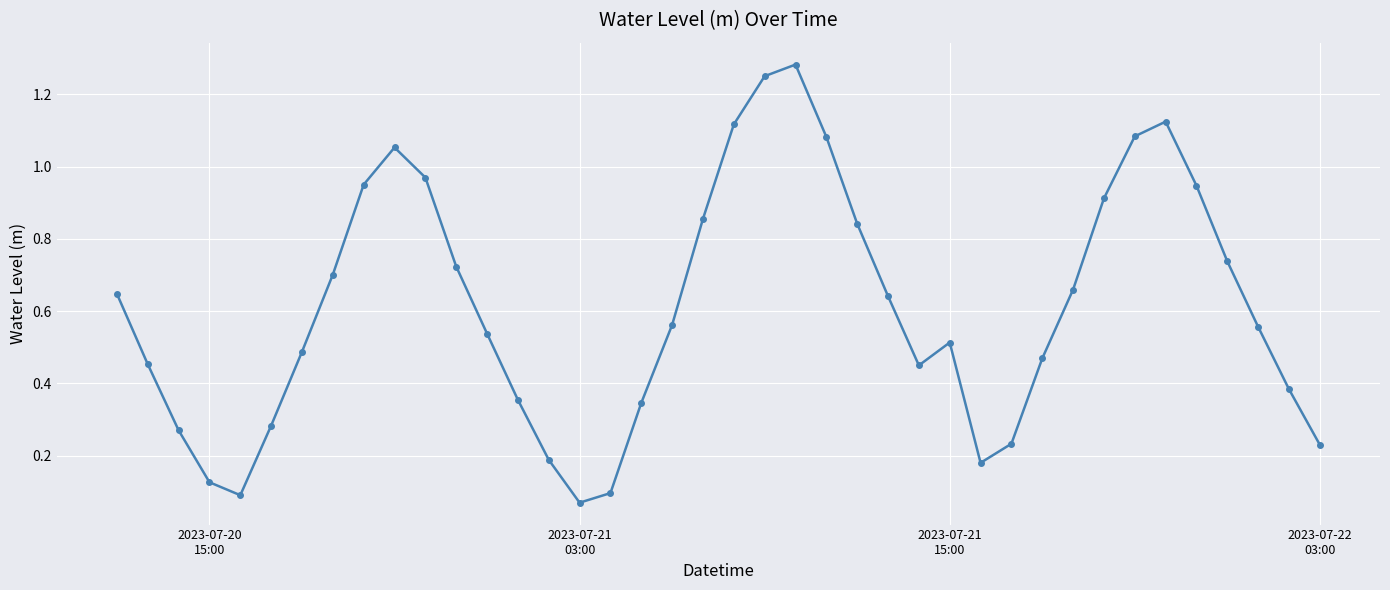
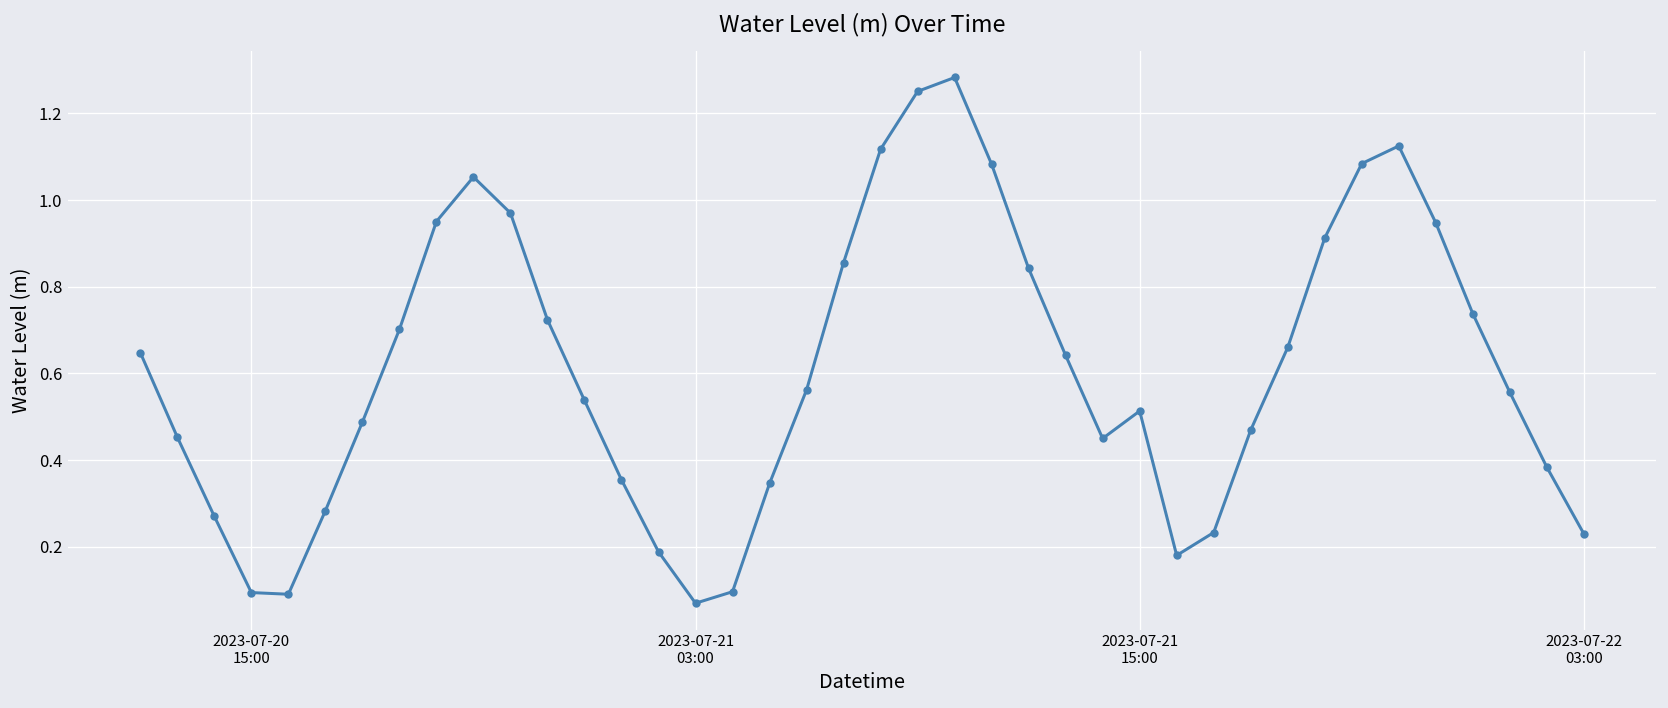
  {
-   "2023-07-20 15:00": 0.13,
+   "2023-07-20 15:00": 0.09,
    "2023-07-21 03:00": 0.07,
    "2023-07-21 15:00": 0.51,
    "2023-07-22 03:00": 0.23
  }
